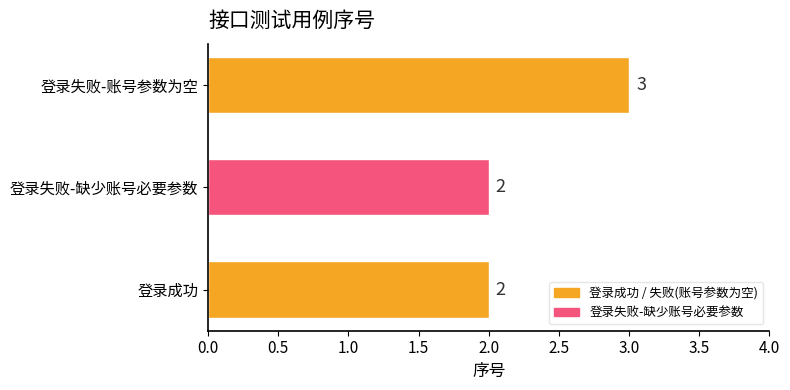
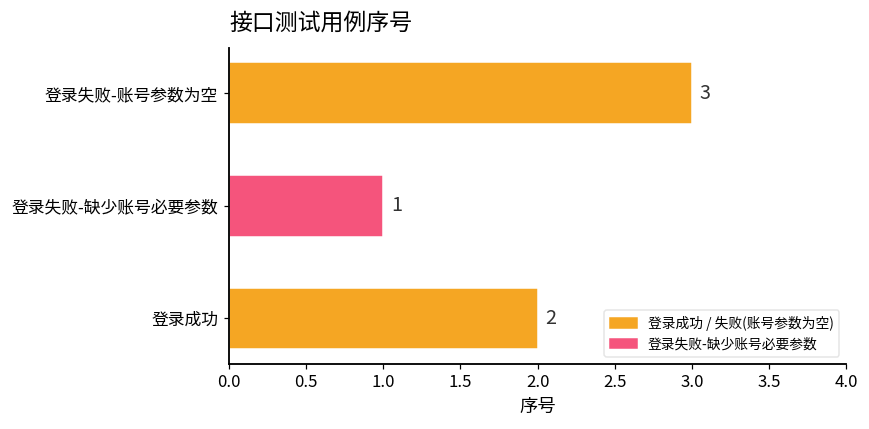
  {
    "登录失败-账号参数为空": 3,
-   "登录失败-缺少账号必要参数": 2,
+   "登录失败-缺少账号必要参数": 1,
    "登录成功": 2
  }
